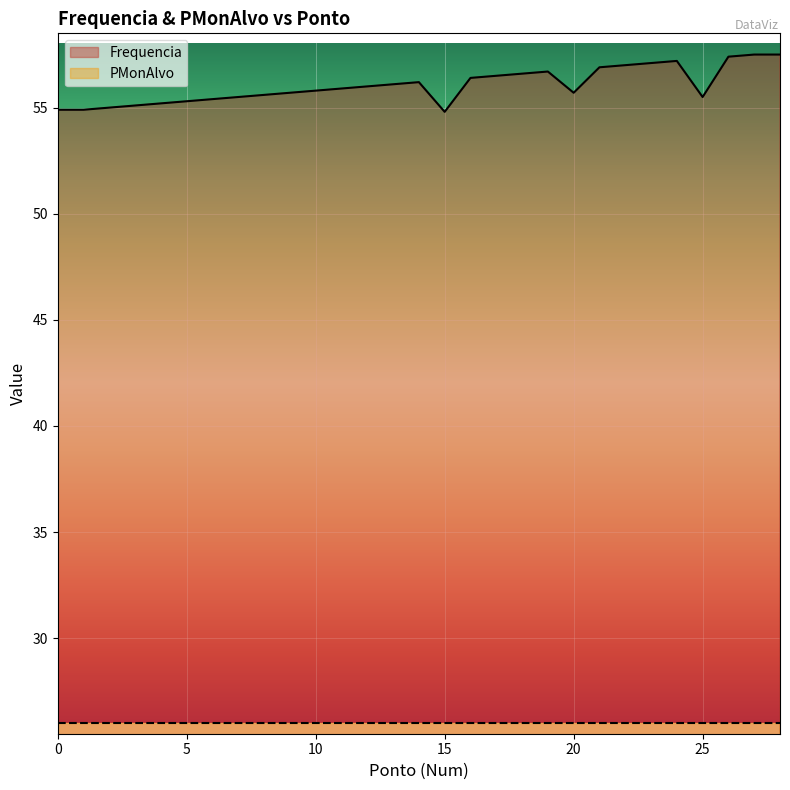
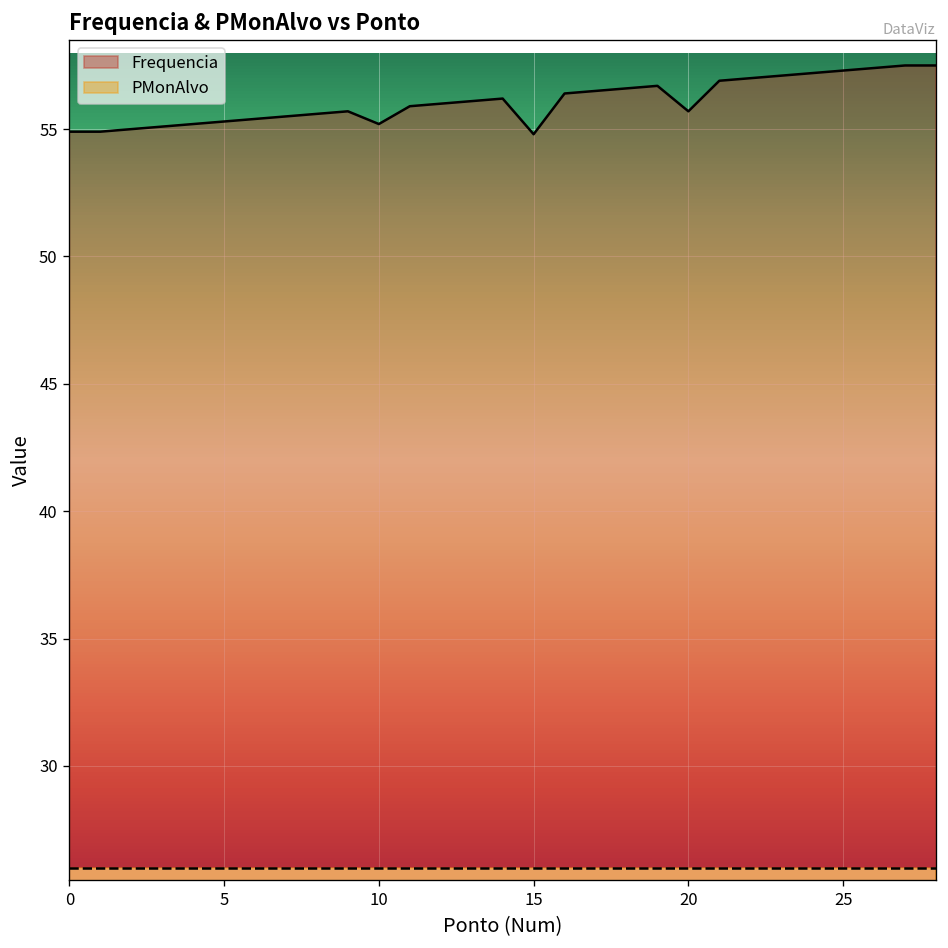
  {
    "Frequencia": {
      "0": 54.9,
      "5": 55.3,
-     "10": 55.8,
+     "10": 55.2,
      "15": 54.8,
      "20": 55.7,
-     "25": 55.5
+     "25": 57.3
    },
    "PMonAlvo": {
      "0": 26.0,
      "5": 26.0,
      "10": 26.0,
      "15": 26.0,
      "20": 26.0,
      "25": 26.0
    }
  }
